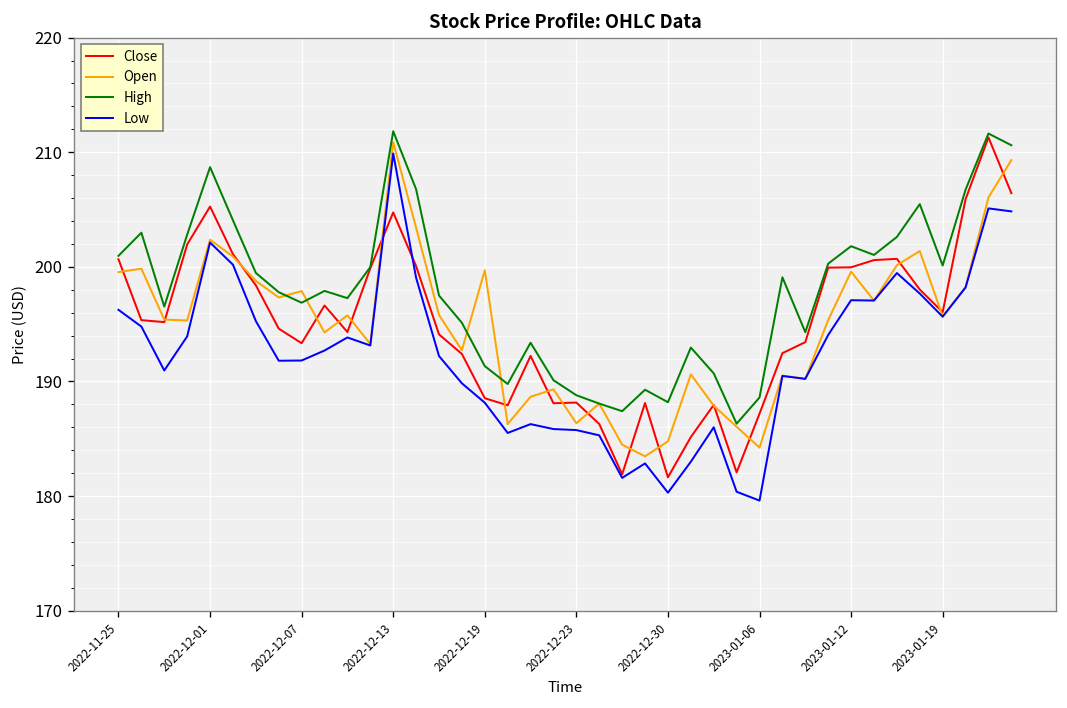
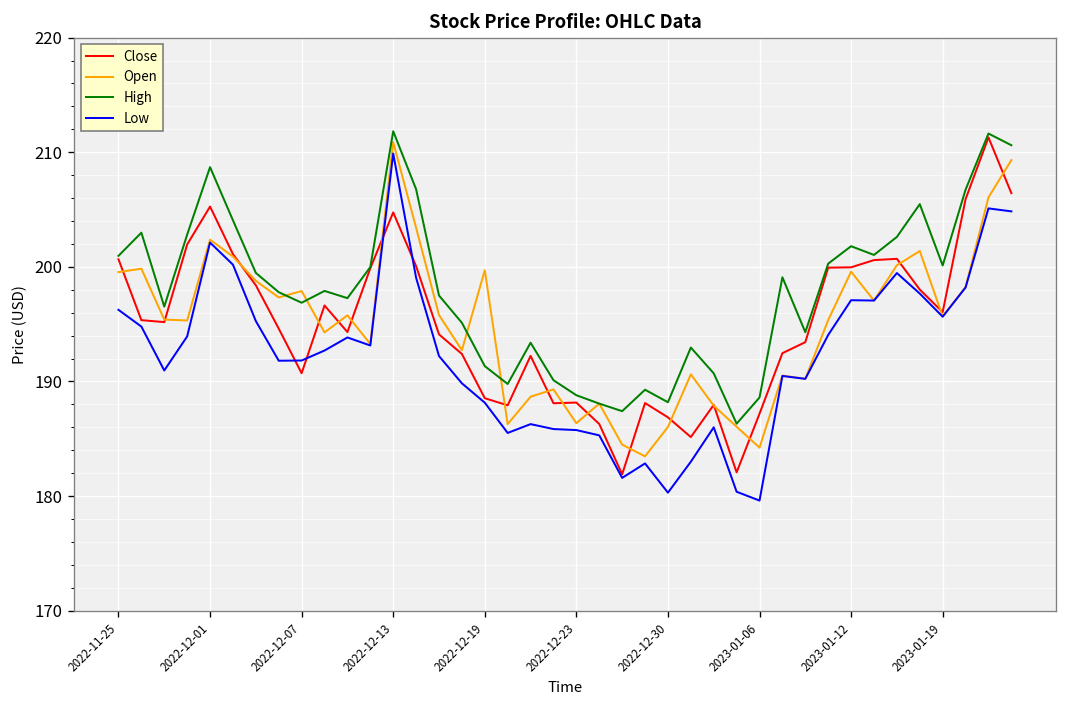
  {
    "Close": {
      "2022-11-25": 201,
      "2022-12-01": 205,
-     "2022-12-07": 193,
+     "2022-12-07": 191,
      "2022-12-13": 205,
      "2022-12-19": 189,
      "2022-12-23": 188,
-     "2022-12-30": 182,
+     "2022-12-30": 187,
      "2023-01-06": 187,
      "2023-01-12": 200,
      "2023-01-19": 196
    },
    "Open": {
      "2022-11-25": 200,
      "2022-12-07": 198,
      "2022-12-13": 211,
      "2022-12-19": 200,
      "2022-12-23": 186,
-     "2022-12-30": 185,
+     "2022-12-30": 186,
      "2023-01-06": 184,
      "2023-01-12": 200
    },
    "High": {
      "2022-11-25": 201,
      "2022-12-01": 209,
      "2022-12-07": 197,
      "2022-12-13": 212,
      "2022-12-19": 191,
      "2022-12-23": 189,
      "2022-12-30": 188,
      "2023-01-06": 189,
      "2023-01-12": 202,
      "2023-01-19": 200
    },
    "Low": {
      "2022-11-25": 196,
      "2022-12-07": 192,
      "2022-12-13": 210,
      "2022-12-19": 188,
      "2022-12-23": 186,
      "2022-12-30": 180,
      "2023-01-06": 180,
      "2023-01-12": 197
    }
  }
